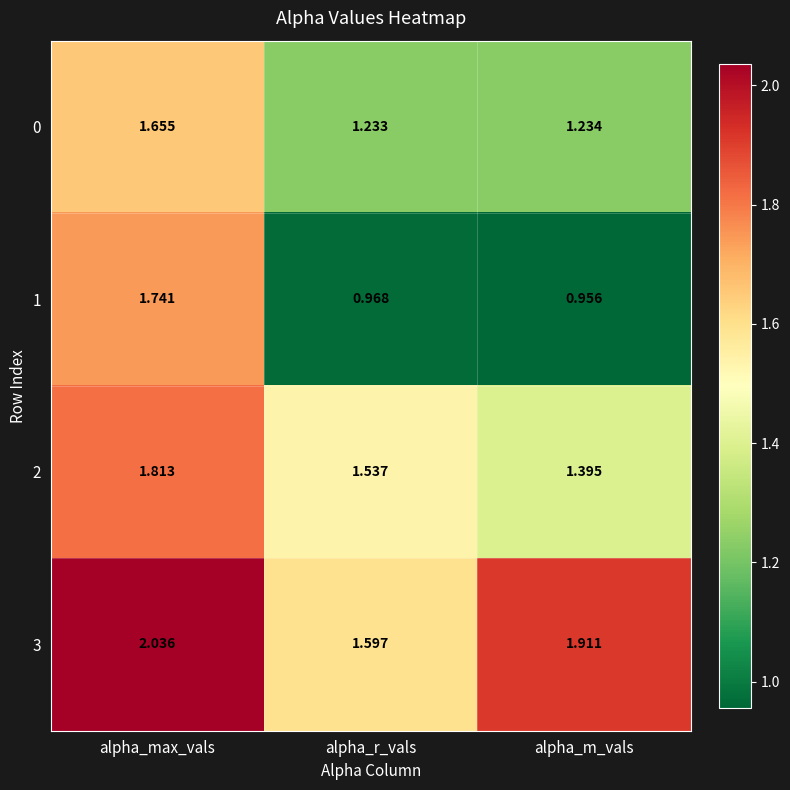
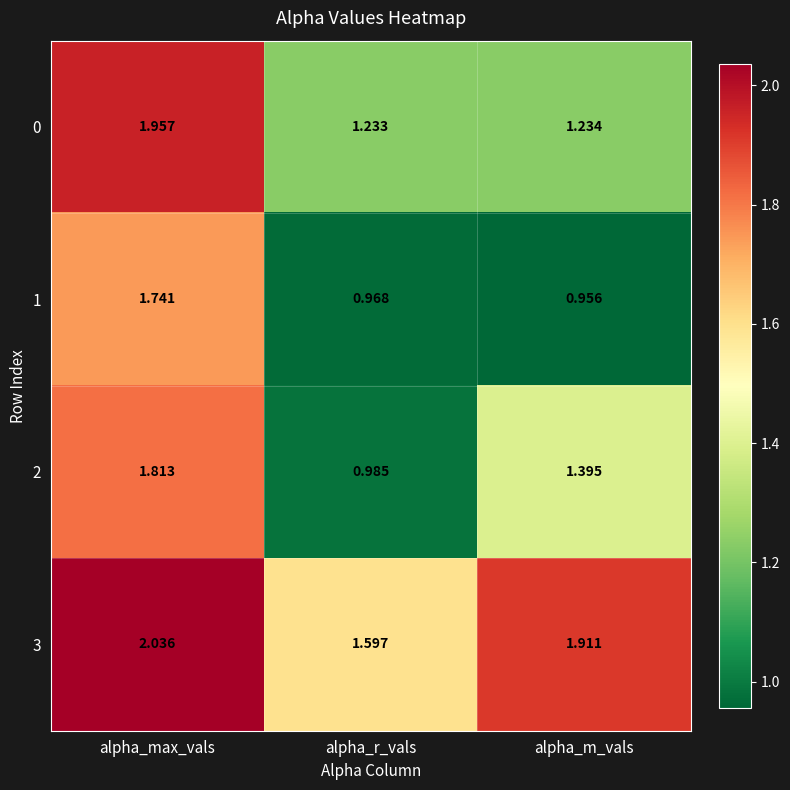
  {
    "0": {
-     "alpha_max_vals": 1.655,
+     "alpha_max_vals": 1.957,
      "alpha_r_vals": 1.233,
      "alpha_m_vals": 1.234
    },
    "1": {
      "alpha_max_vals": 1.741,
      "alpha_r_vals": 0.968,
      "alpha_m_vals": 0.956
    },
    "2": {
      "alpha_max_vals": 1.813,
-     "alpha_r_vals": 1.537,
+     "alpha_r_vals": 0.985,
      "alpha_m_vals": 1.395
    },
    "3": {
      "alpha_max_vals": 2.036,
      "alpha_r_vals": 1.597,
      "alpha_m_vals": 1.911
    }
  }
